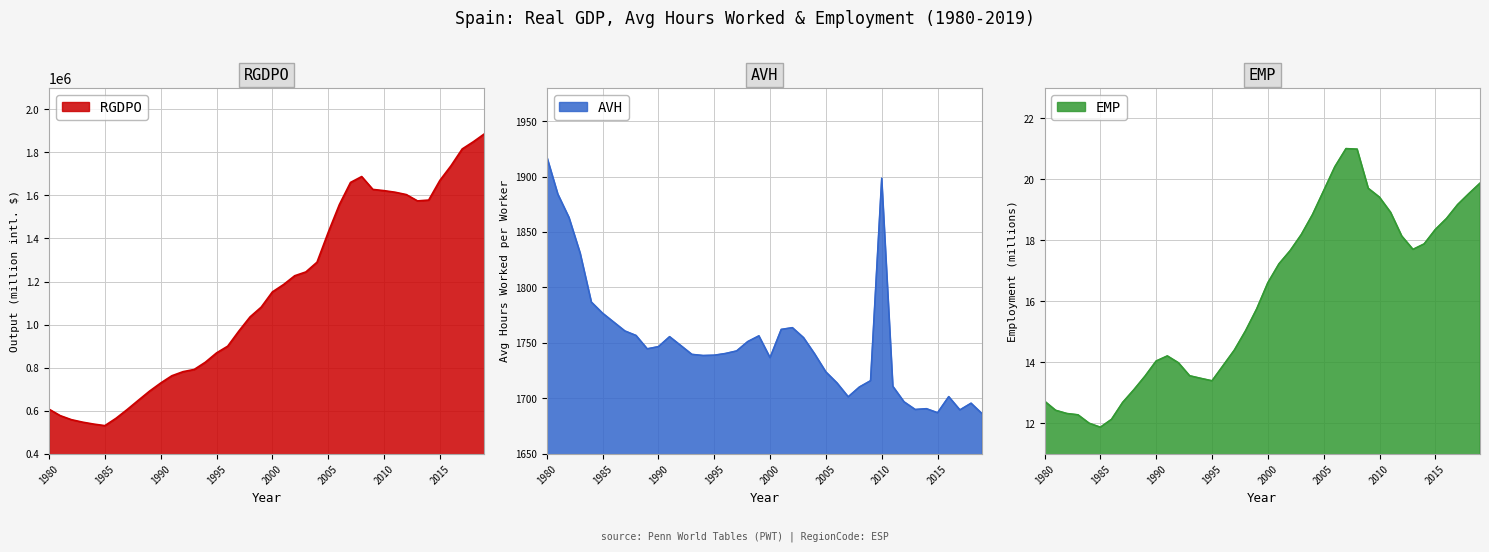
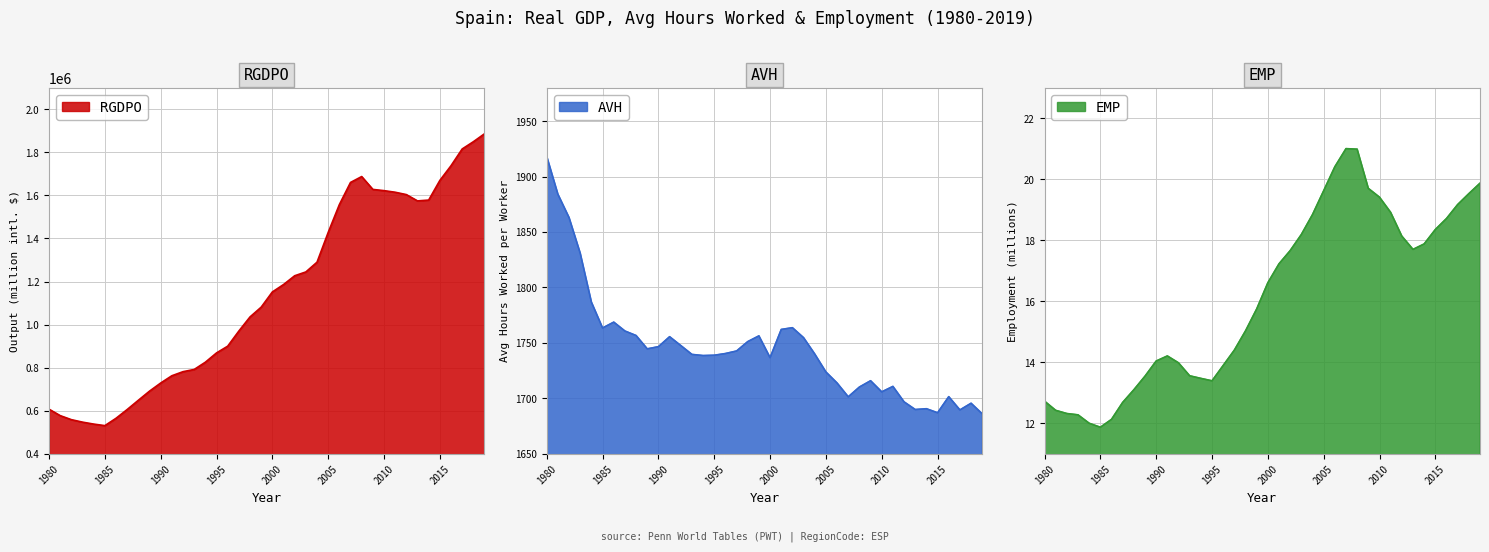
  {
    "RGDPO": {
      "1980": 610000,
      "1985": 530000,
      "1990": 730000,
      "1995": 870000,
      "2000": 1150000,
      "2005": 1430000,
      "2010": 1620000,
      "2015": 1670000
    },
    "AVH": {
      "1980": 1918,
-     "1985": 1777,
+     "1985": 1763,
      "1990": 1747,
      "1995": 1739,
      "2000": 1737,
      "2005": 1724,
-     "2010": 1898,
+     "2010": 1706,
      "2015": 1687
    },
    "EMP": {
      "1980": 12.7,
      "1985": 11.9,
      "1990": 14.0,
      "1995": 13.4,
      "2000": 16.6,
      "2005": 19.6,
      "2010": 19.4,
      "2015": 18.4
    }
  }
